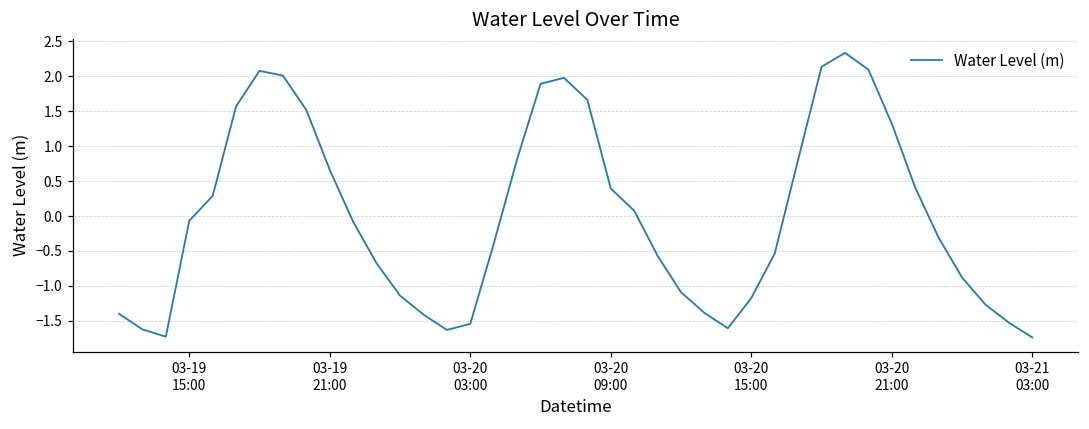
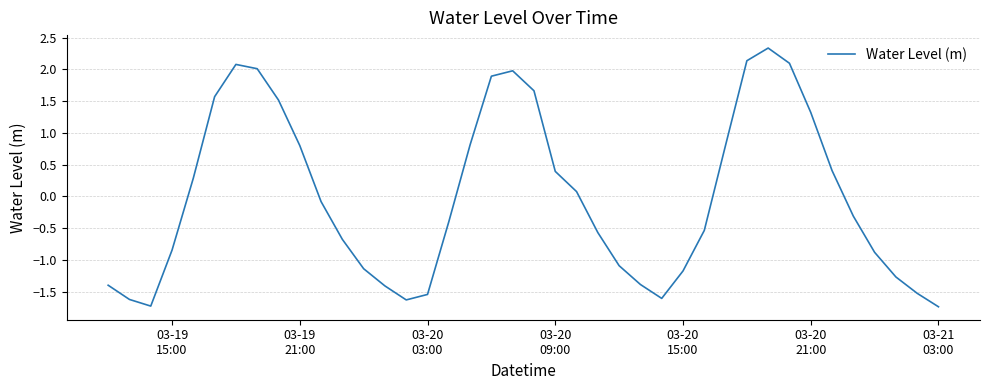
  {
-   "03-19 15:00": -0.1,
-   "03-19 21:00": 0.7,
+   "03-19 15:00": -0.8,
+   "03-19 21:00": 0.8,
    "03-20 03:00": -1.5,
    "03-20 09:00": 0.4,
    "03-20 15:00": -1.2,
    "03-20 21:00": 1.3,
    "03-21 03:00": -1.7
  }
